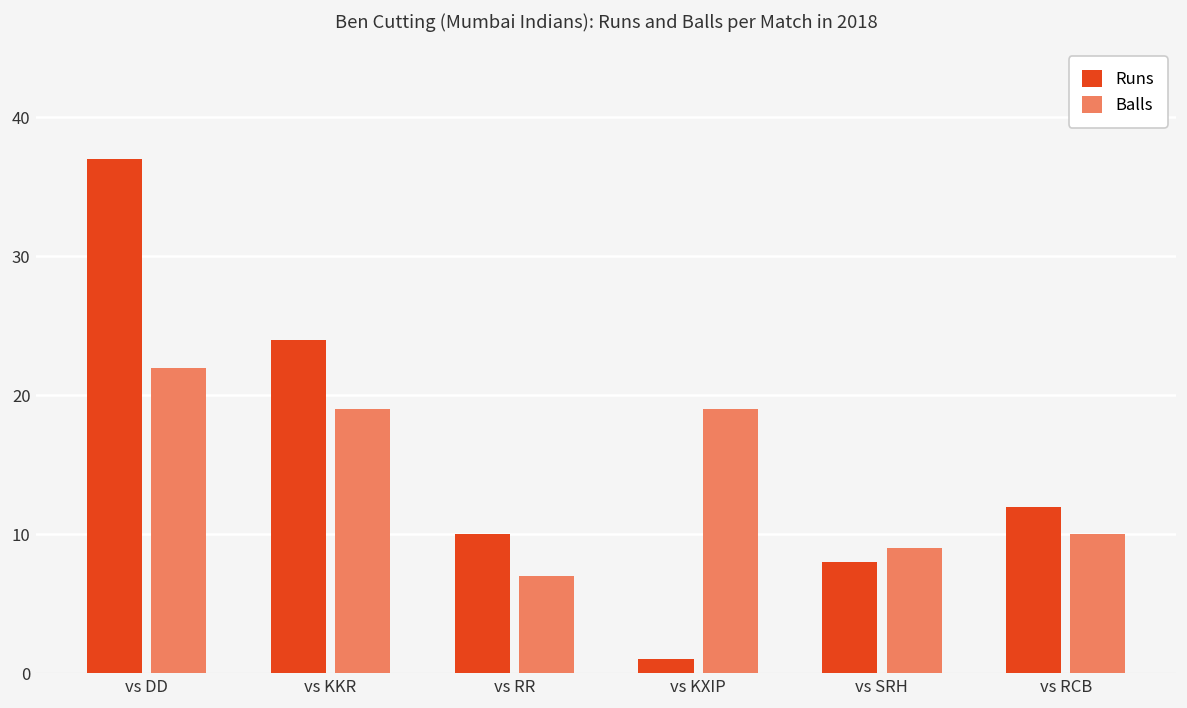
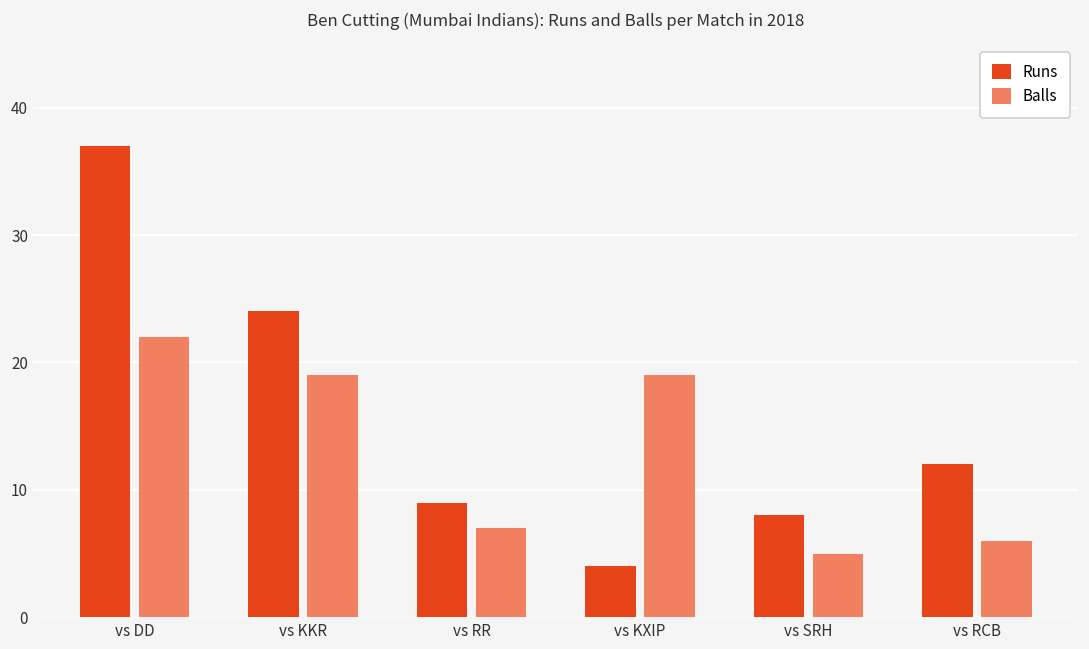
  {
    "Runs": {
      "vs DD": 37,
      "vs KKR": 24,
-     "vs RR": 10,
-     "vs KXIP": 1,
+     "vs RR": 9,
+     "vs KXIP": 4,
      "vs SRH": 8,
      "vs RCB": 12
    },
    "Balls": {
      "vs DD": 22,
      "vs KKR": 19,
      "vs RR": 7,
      "vs KXIP": 19,
-     "vs SRH": 9,
-     "vs RCB": 10
+     "vs SRH": 5,
+     "vs RCB": 6
    }
  }
